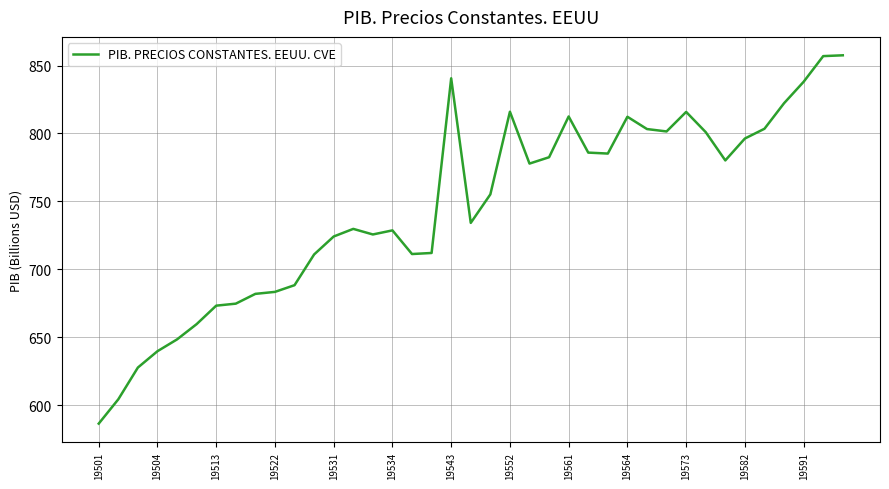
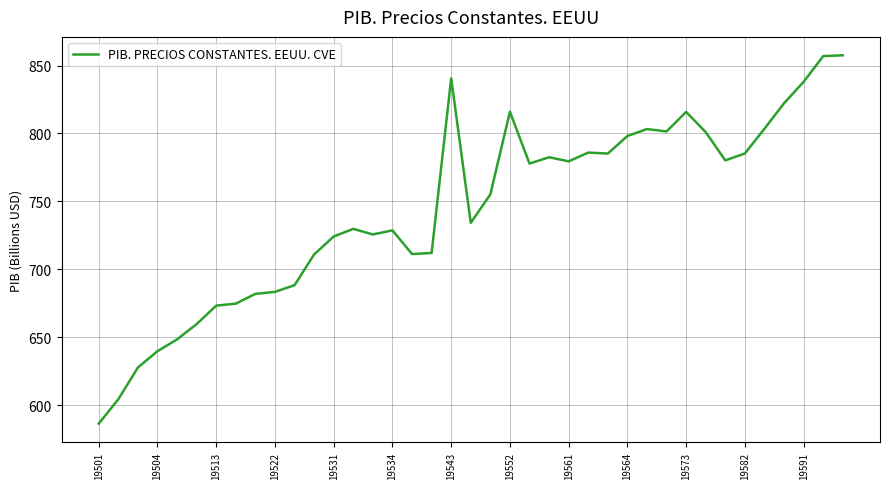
  {
    "19501": 587,
    "19504": 640,
    "19513": 673,
    "19522": 683,
    "19531": 724,
    "19534": 729,
    "19543": 841,
    "19552": 816,
-   "19561": 813,
-   "19564": 812,
+   "19561": 779,
+   "19564": 798,
    "19573": 816,
-   "19582": 796,
+   "19582": 785,
    "19591": 838
  }
